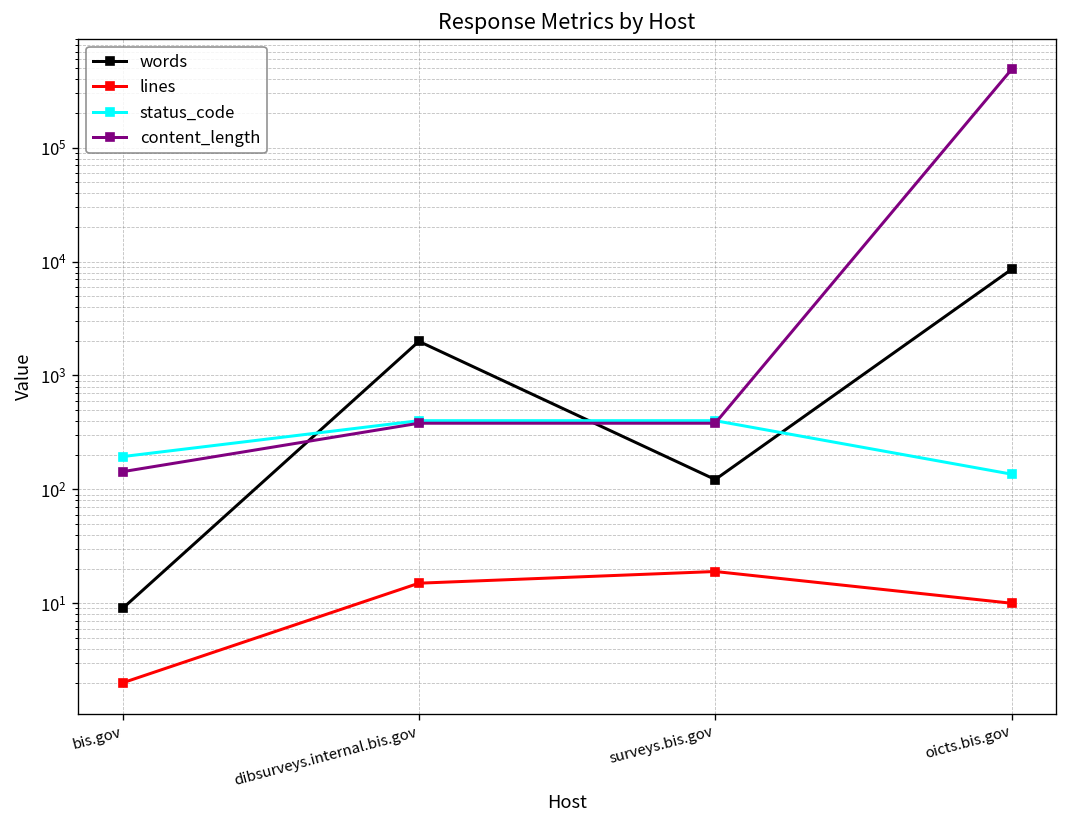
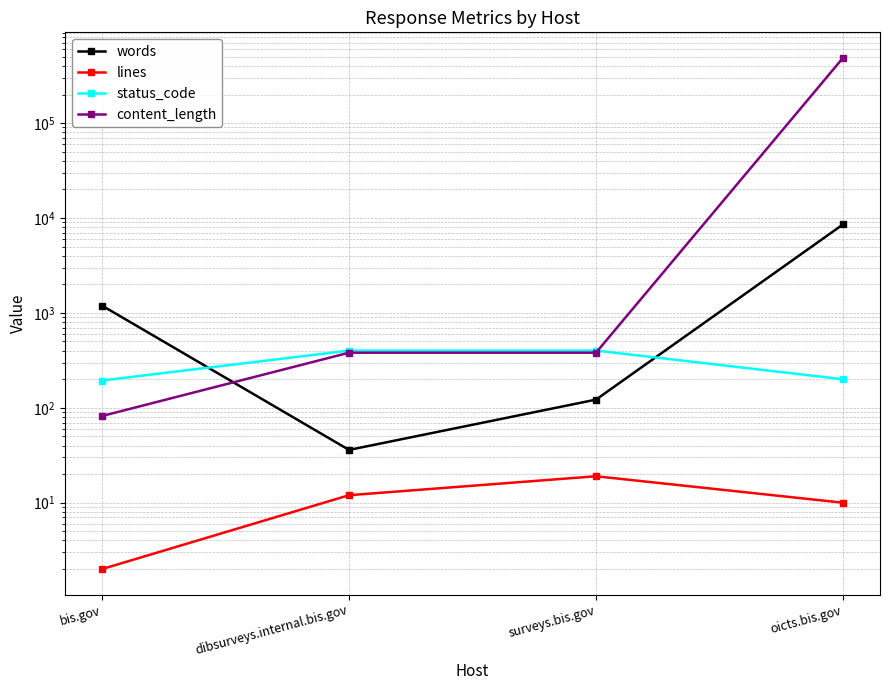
  {
    "words": {
-     "bis.gov": 9,
-     "dibsurveys.internal.bis.gov": 2000,
+     "bis.gov": 1200,
+     "dibsurveys.internal.bis.gov": 36,
      "surveys.bis.gov": 120,
      "oicts.bis.gov": 9000
    },
    "lines": {
      "bis.gov": 2,
-     "dibsurveys.internal.bis.gov": 15,
+     "dibsurveys.internal.bis.gov": 12,
      "surveys.bis.gov": 19,
      "oicts.bis.gov": 10
    },
    "status_code": {
      "bis.gov": 190,
-     "oicts.bis.gov": 140
+     "oicts.bis.gov": 200
    },
    "content_length": {
-     "bis.gov": 140,
+     "bis.gov": 80,
      "oicts.bis.gov": 500000
    }
  }
